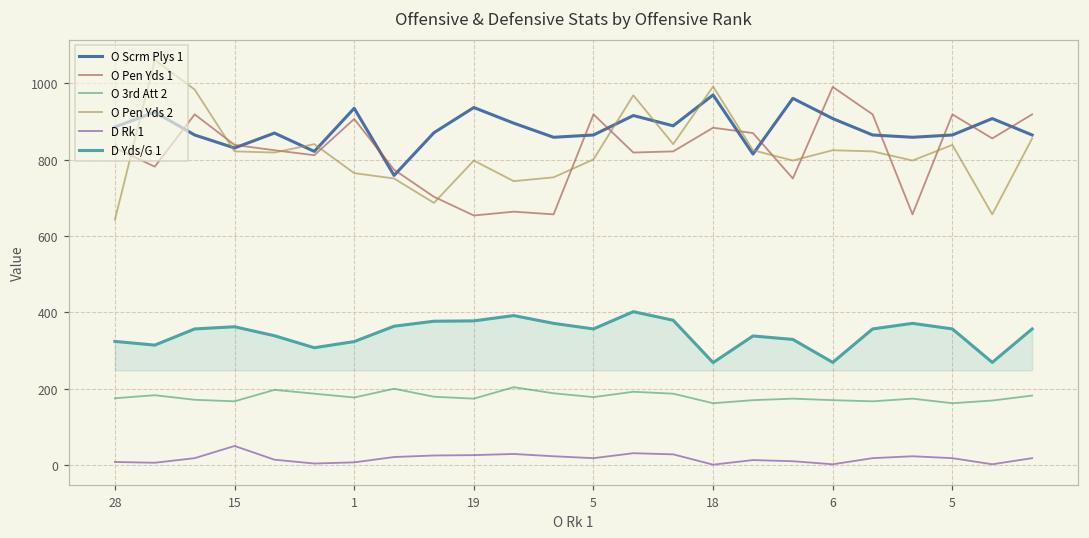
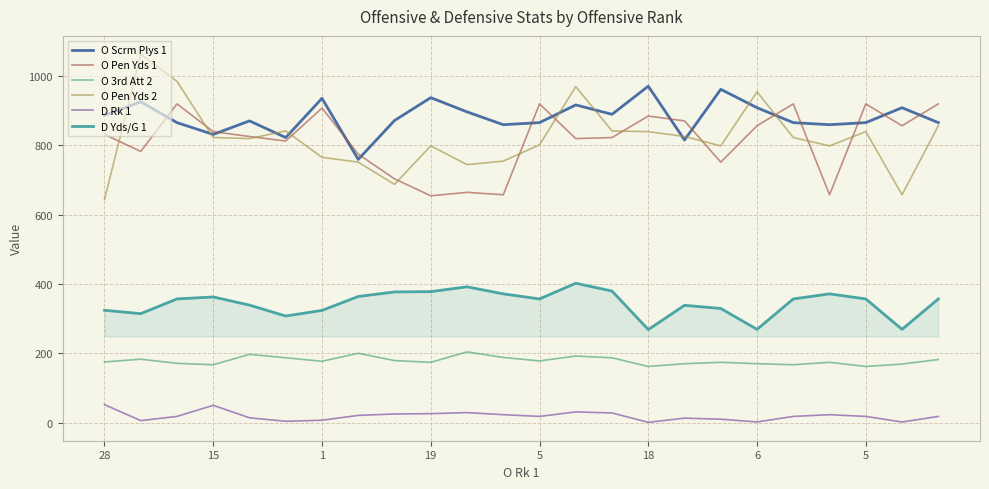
  {
    "O Pen Yds 1": {
      "15": 840,
      "18": 880,
-     "6": 990
+     "6": 860
    },
    "O Pen Yds 2": {
      "28": 640,
      "15": 820,
-     "18": 990,
-     "6": 830
+     "18": 840,
+     "6": 950
    },
    "D Rk 1": {
-     "28": 10,
+     "28": 50,
      "15": 50,
      "18": 0,
      "6": 0
    }
  }
